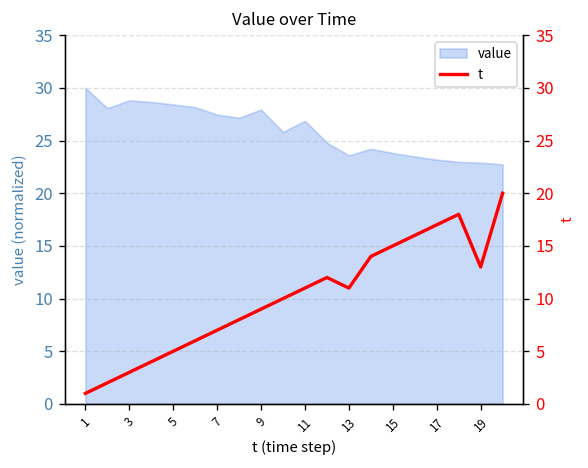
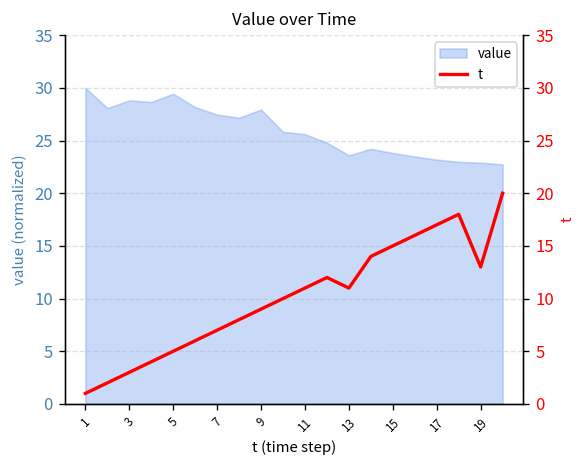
  {
    "value": {
      "1": 30,
      "3": 29,
-     "5": 28,
+     "5": 29,
      "7": 27,
      "9": 28,
-     "11": 27,
+     "11": 26,
      "13": 24,
      "15": 24,
      "17": 23,
      "19": 23
    },
    "t": {
      "1": 1,
      "3": 3,
      "5": 5,
      "7": 7,
      "9": 9,
      "11": 11,
      "13": 11,
      "15": 15,
      "17": 17,
      "19": 13
    }
  }
